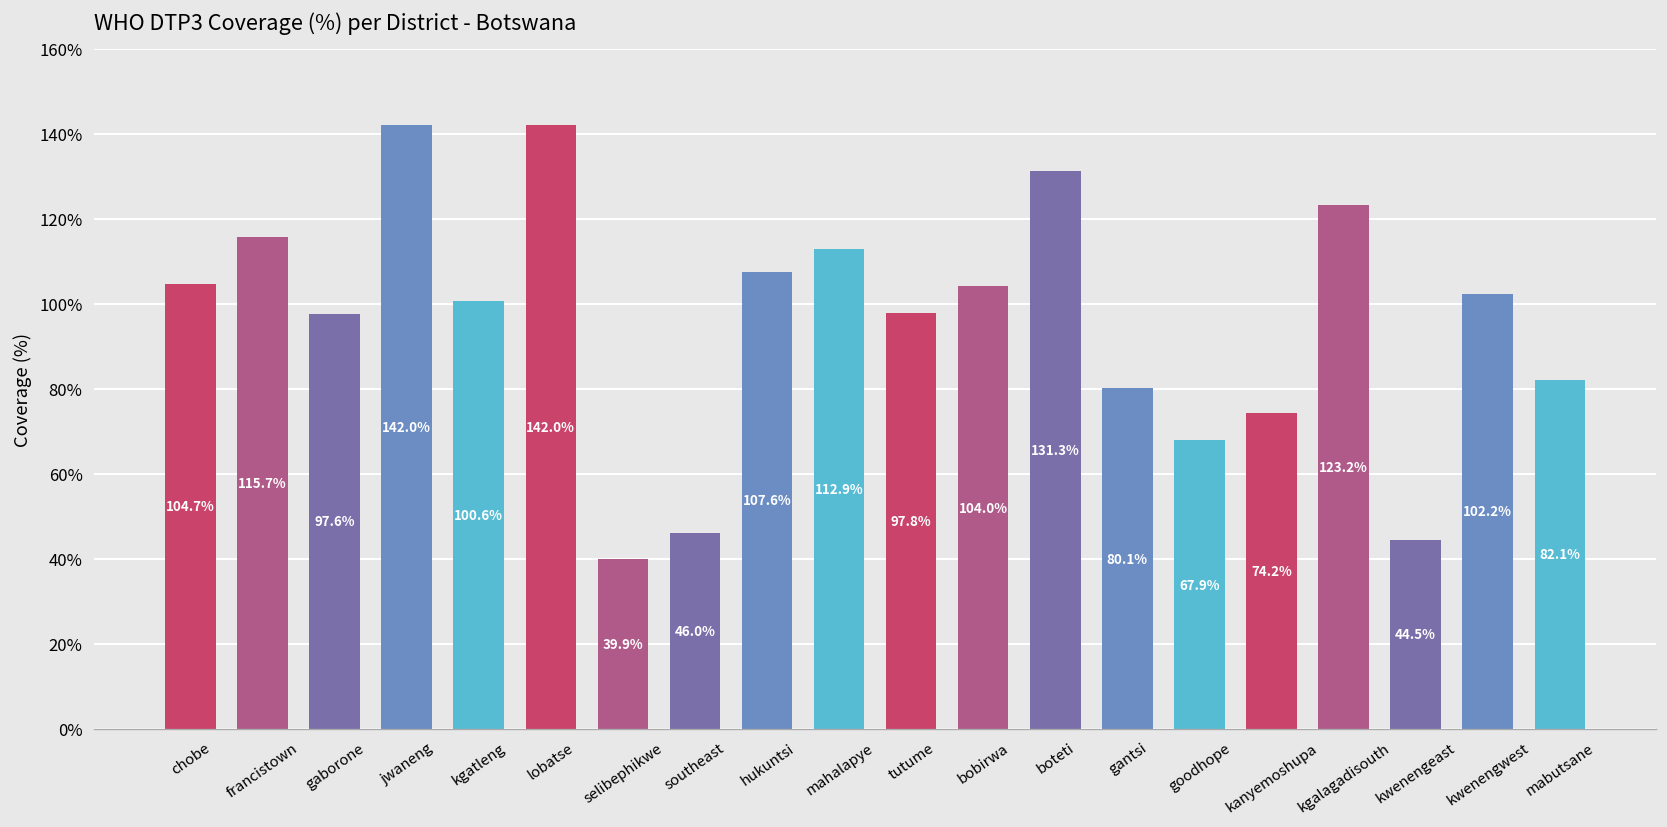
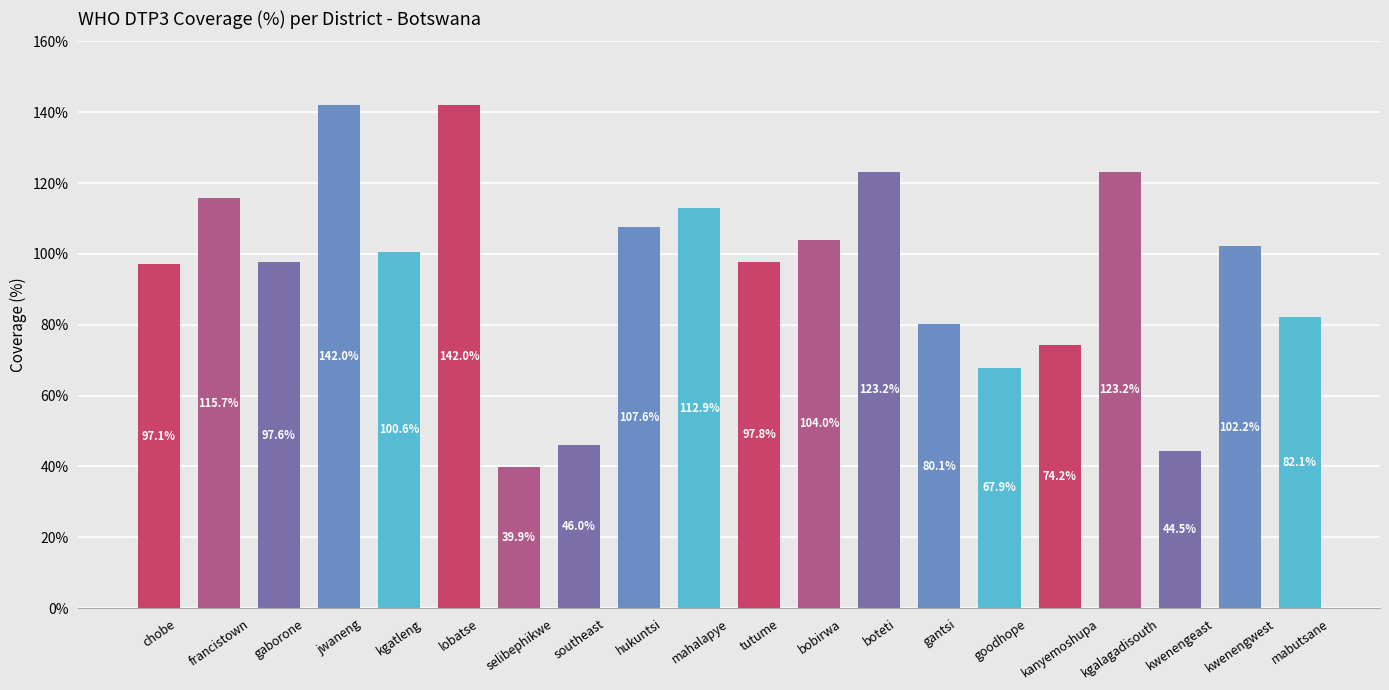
  {
-   "chobe": "104.7%",
+   "chobe": "97.1%",
    "francistown": "115.7%",
    "gaborone": "97.6%",
    "jwaneng": "142.0%",
    "kgatleng": "100.6%",
    "lobatse": "142.0%",
    "selibephikwe": "39.9%",
    "southeast": "46.0%",
    "hukuntsi": "107.6%",
    "mahalapye": "112.9%",
    "tutume": "97.8%",
    "bobirwa": "104.0%",
-   "boteti": "131.3%",
+   "boteti": "123.2%",
    "gantsi": "80.1%",
    "goodhope": "67.9%",
    "kanyemoshupa": "74.2%",
    "kgalagadisouth": "123.2%",
    "kwenengeast": "44.5%",
    "kwenengwest": "102.2%",
    "mabutsane": "82.1%"
  }
